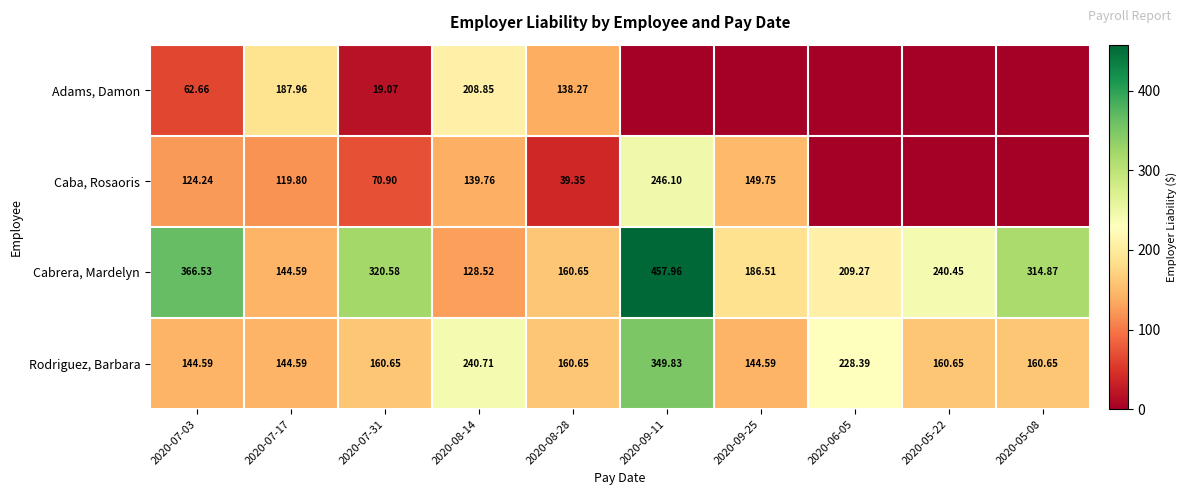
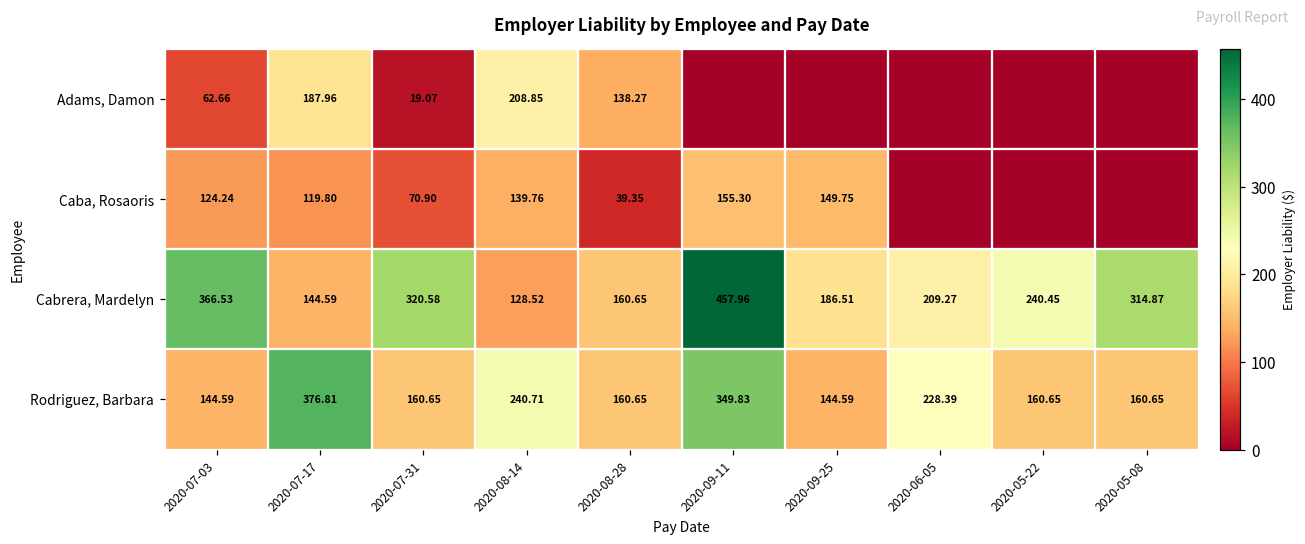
  {
    "Adams, Damon": {
      "2020-07-03": 62.66,
      "2020-07-17": 187.96,
      "2020-07-31": 19.07,
      "2020-08-14": 208.85,
      "2020-08-28": 138.27
    },
    "Caba, Rosaoris": {
      "2020-07-03": 124.24,
      "2020-07-17": 119.80,
      "2020-07-31": 70.90,
      "2020-08-14": 139.76,
      "2020-08-28": 39.35,
-     "2020-09-11": 246.10,
+     "2020-09-11": 155.30,
      "2020-09-25": 149.75
    },
    "Cabrera, Mardelyn": {
      "2020-07-03": 366.53,
      "2020-07-17": 144.59,
      "2020-07-31": 320.58,
      "2020-08-14": 128.52,
      "2020-08-28": 160.65,
      "2020-09-11": 457.96,
      "2020-09-25": 186.51,
      "2020-06-05": 209.27,
      "2020-05-22": 240.45,
      "2020-05-08": 314.87
    },
    "Rodriguez, Barbara": {
      "2020-07-03": 144.59,
-     "2020-07-17": 144.59,
+     "2020-07-17": 376.81,
      "2020-07-31": 160.65,
      "2020-08-14": 240.71,
      "2020-08-28": 160.65,
      "2020-09-11": 349.83,
      "2020-09-25": 144.59,
      "2020-06-05": 228.39,
      "2020-05-22": 160.65,
      "2020-05-08": 160.65
    }
  }
